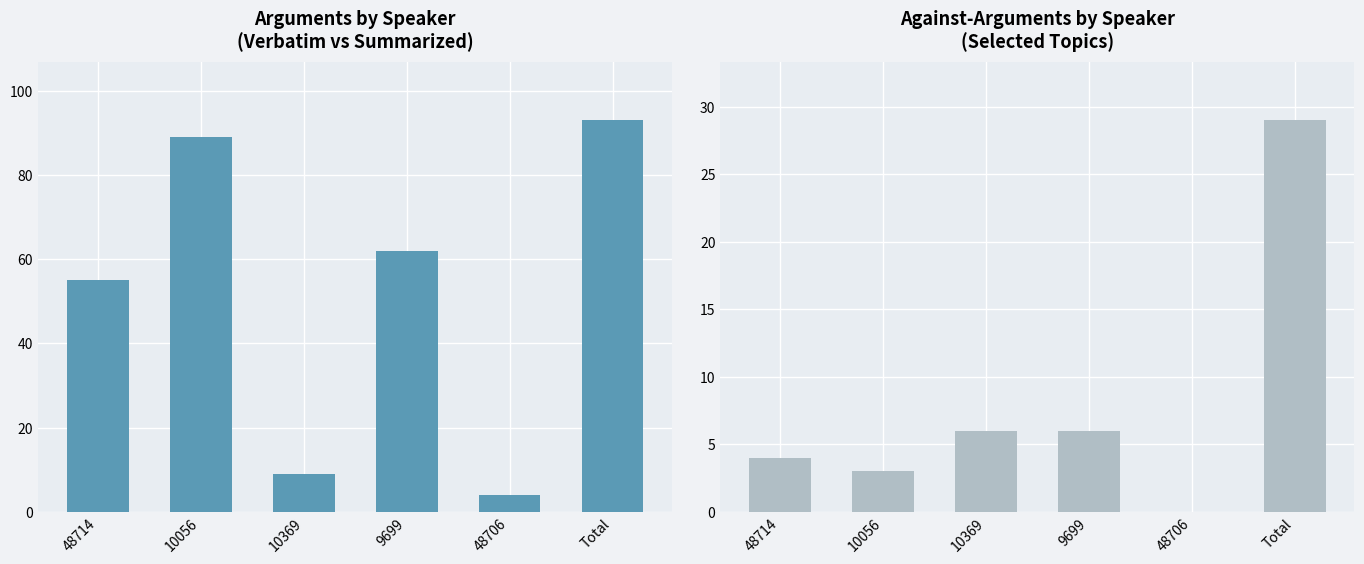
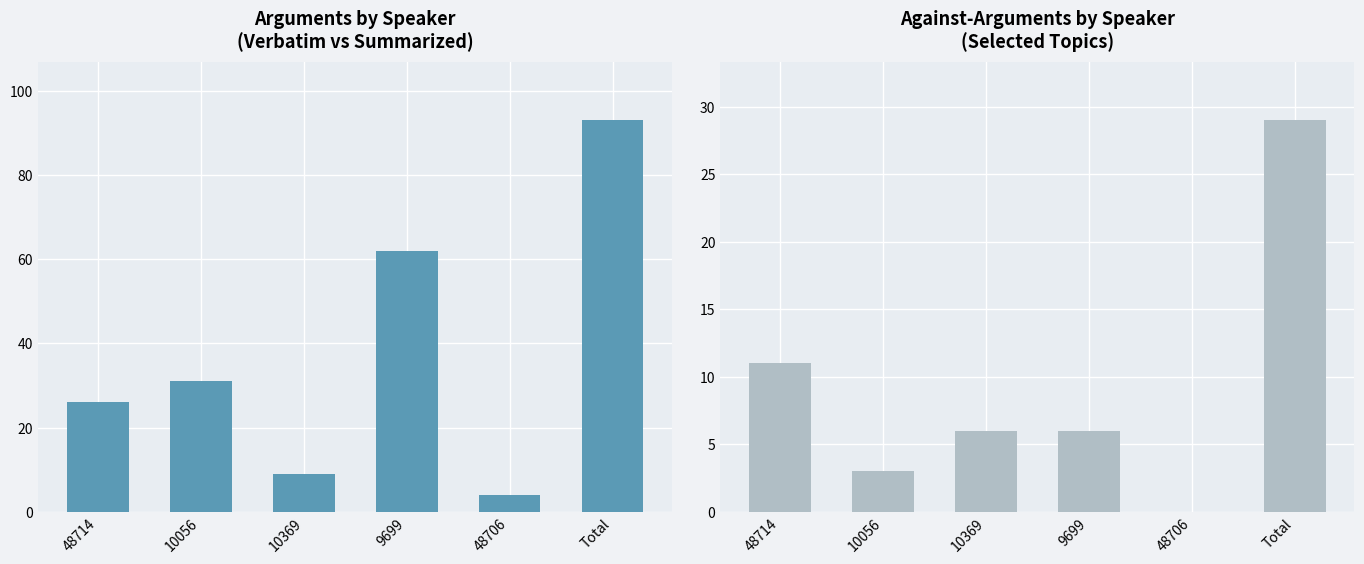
  {
    "Arguments by Speaker (Verbatim vs Summarized)": {
-     "48714": 55,
-     "10056": 89,
+     "48714": 26,
+     "10056": 31,
      "10369": 9,
      "9699": 62,
      "48706": 4,
      "Total": 93
    },
    "Against-Arguments by Speaker (Selected Topics)": {
-     "48714": 4,
+     "48714": 11,
      "10056": 3,
      "10369": 6,
      "9699": 6,
      "48706": 0,
      "Total": 29
    }
  }
